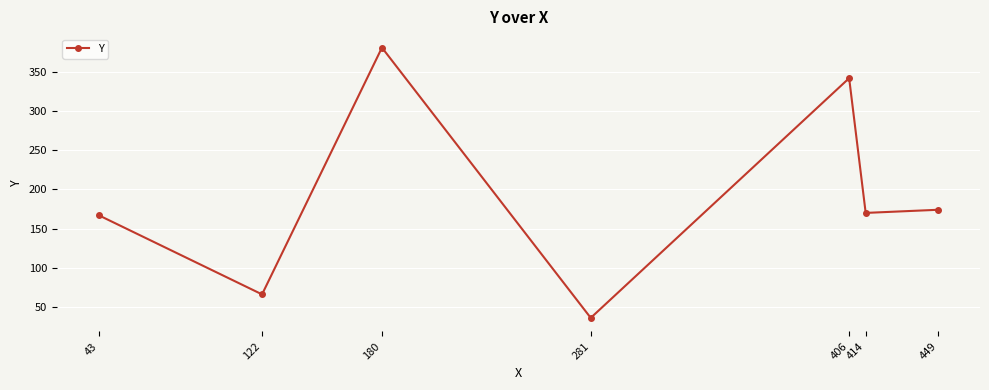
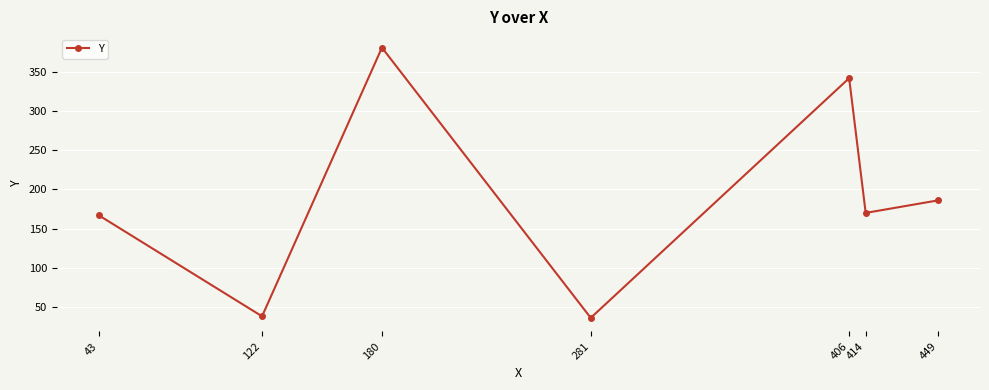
  {
    "43": 170,
-   "122": 70,
+   "122": 40,
    "180": 380,
    "281": 40,
    "406": 340,
    "414": 170,
-   "449": 170
+   "449": 190
  }
